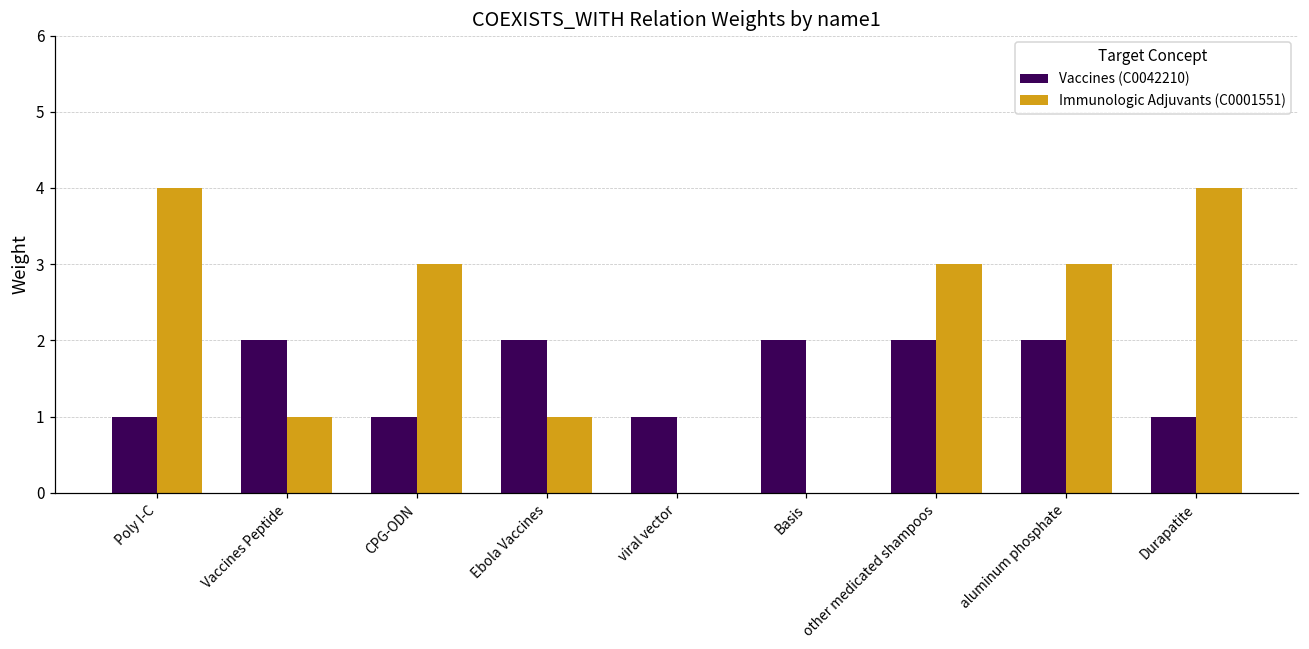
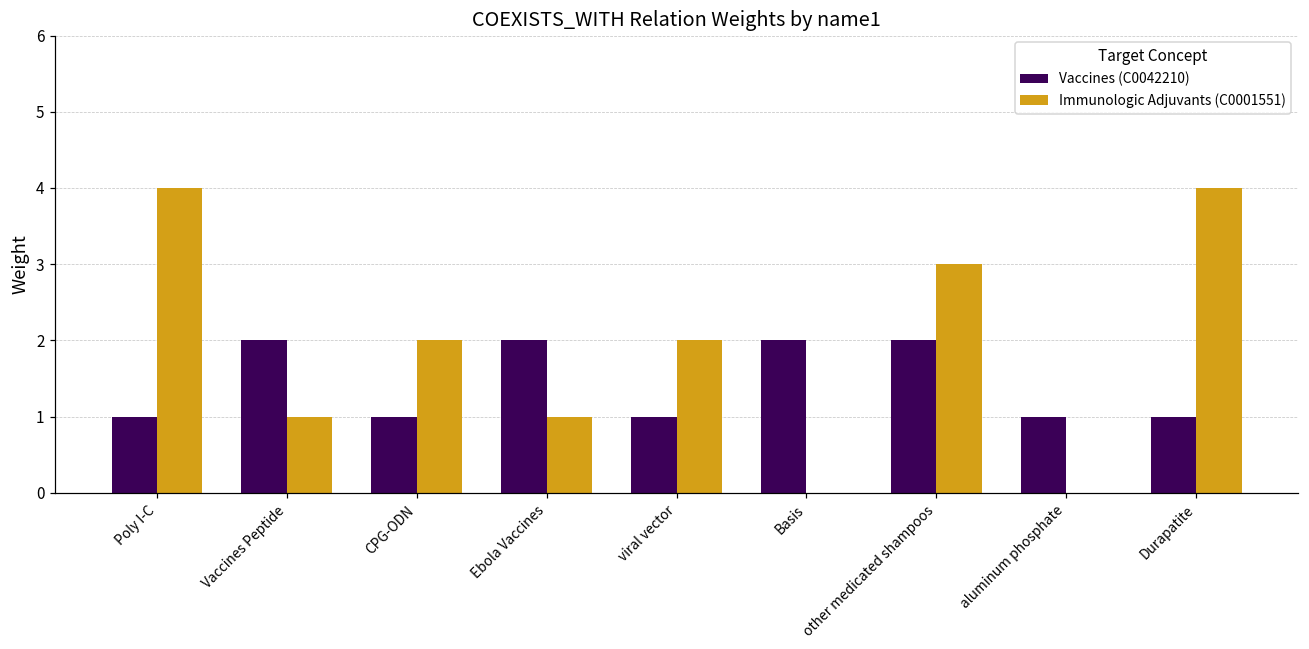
  {
    "Vaccines (C0042210)": {
      "Poly I-C": 1,
      "Vaccines Peptide": 2,
      "CPG-ODN": 1,
      "Ebola Vaccines": 2,
      "viral vector": 1,
      "Basis": 2,
      "other medicated shampoos": 2,
-     "aluminum phosphate": 2,
+     "aluminum phosphate": 1,
      "Durapatite": 1
    },
    "Immunologic Adjuvants (C0001551)": {
      "Poly I-C": 4,
      "Vaccines Peptide": 1,
-     "CPG-ODN": 3,
+     "CPG-ODN": 2,
      "Ebola Vaccines": 1,
-     "viral vector": 0,
+     "viral vector": 2,
      "Basis": 0,
      "other medicated shampoos": 3,
-     "aluminum phosphate": 3,
+     "aluminum phosphate": 0,
      "Durapatite": 4
    }
  }
